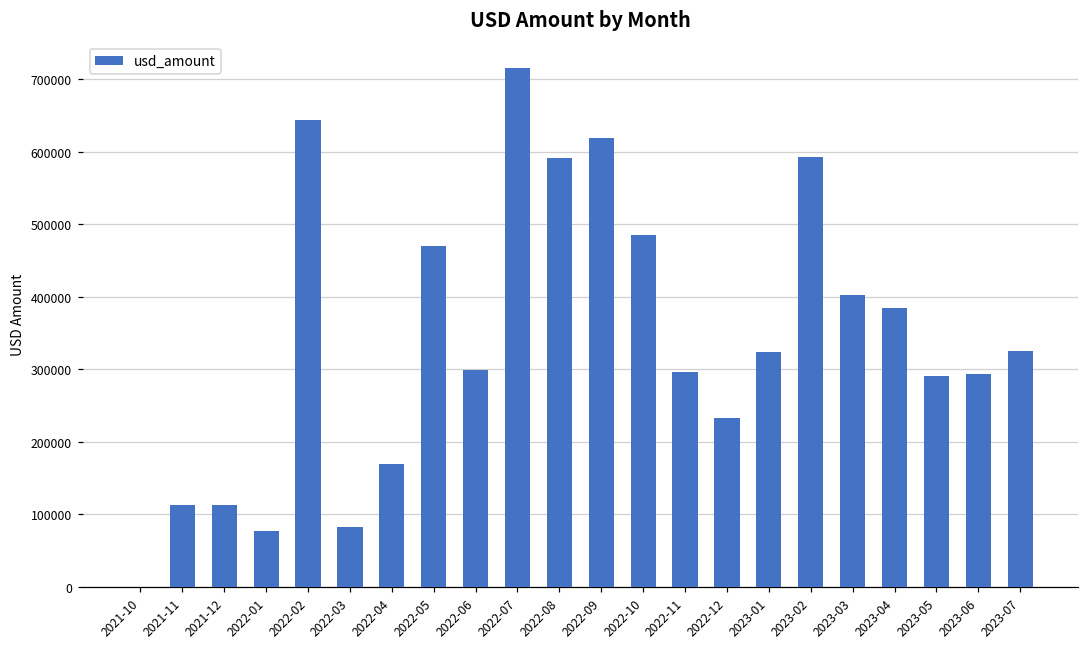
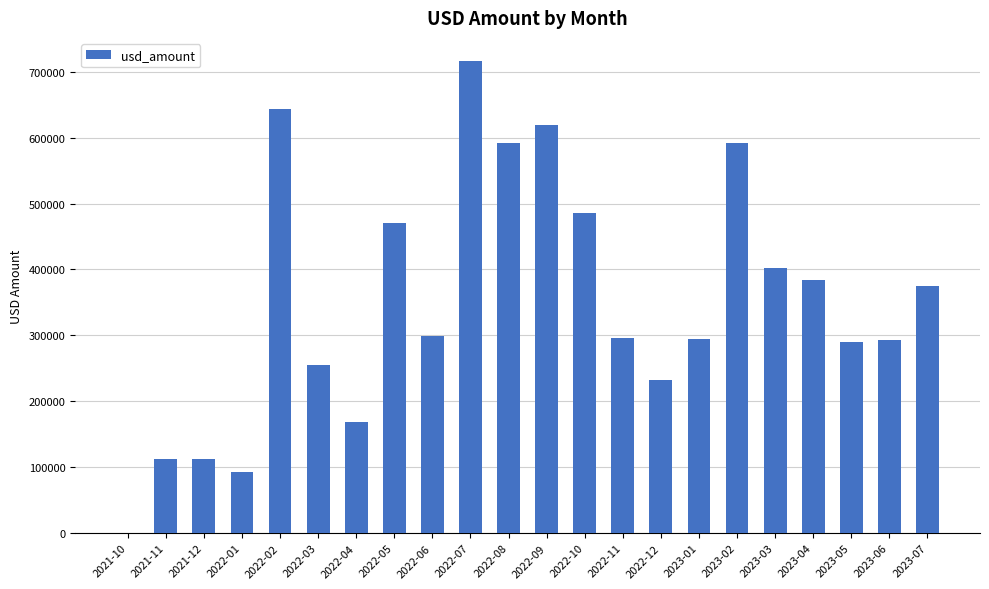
  {
    "2021-11": 110000,
    "2021-12": 110000,
-   "2022-01": 80000,
+   "2022-01": 90000,
    "2022-02": 640000,
-   "2022-03": 80000,
+   "2022-03": 250000,
    "2022-04": 170000,
    "2022-05": 470000,
    "2022-06": 300000,
    "2022-07": 720000,
    "2022-08": 590000,
    "2022-09": 620000,
    "2022-10": 490000,
    "2022-11": 300000,
    "2022-12": 230000,
-   "2023-01": 320000,
+   "2023-01": 300000,
    "2023-02": 590000,
    "2023-03": 400000,
    "2023-04": 380000,
    "2023-05": 290000,
    "2023-06": 290000,
-   "2023-07": 320000
+   "2023-07": 380000
  }
